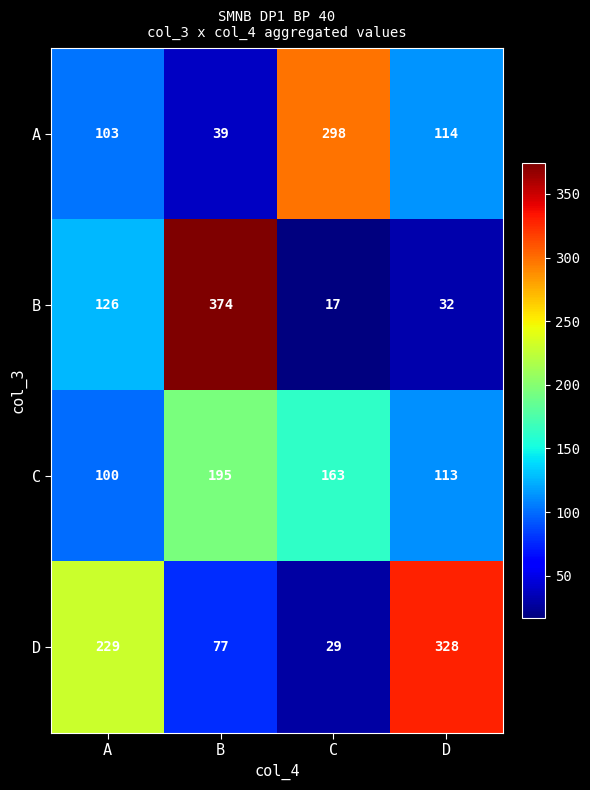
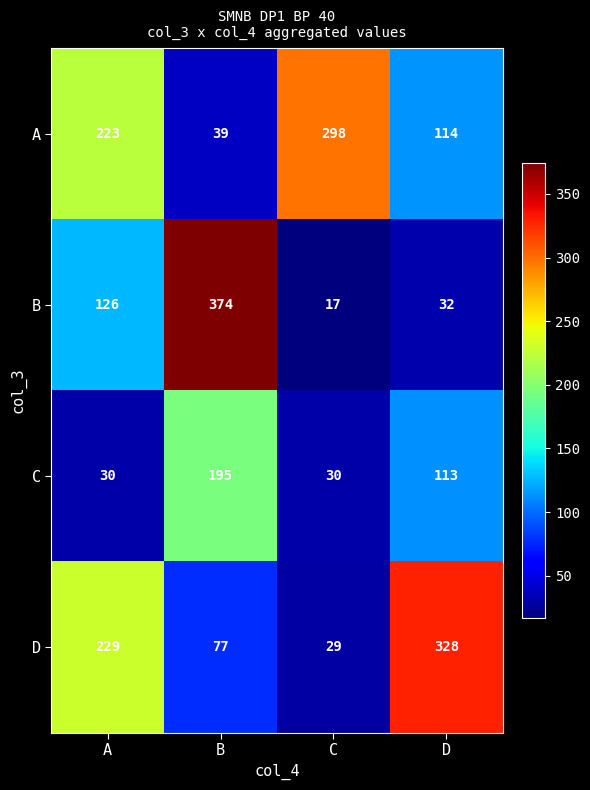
  {
    "A": {
-     "A": 103,
+     "A": 223,
      "B": 39,
      "C": 298,
      "D": 114
    },
    "B": {
      "A": 126,
      "B": 374,
      "C": 17,
      "D": 32
    },
    "C": {
-     "A": 100,
+     "A": 30,
      "B": 195,
-     "C": 163,
+     "C": 30,
      "D": 113
    },
    "D": {
      "A": 229,
      "B": 77,
      "C": 29,
      "D": 328
    }
  }
